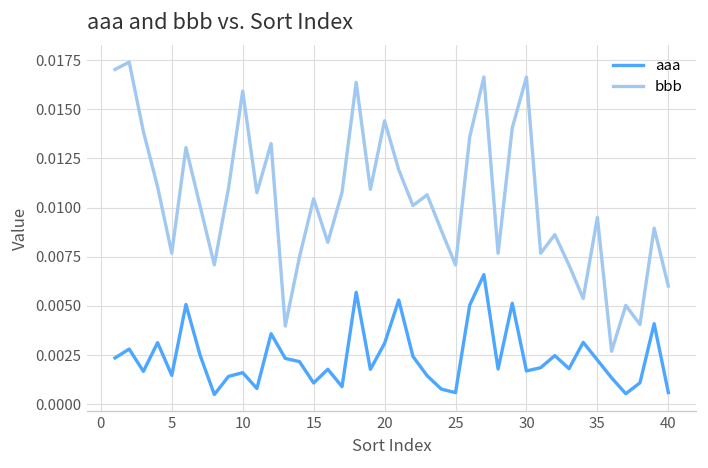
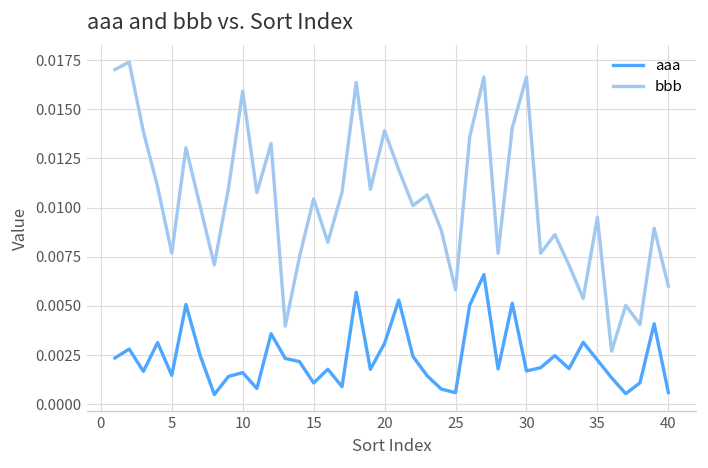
  {
    "aaa": {
      "5": 0.0015,
      "10": 0.0016,
      "15": 0.0011,
      "20": 0.0031,
      "25": 0.0006,
      "30": 0.0017,
      "35": 0.0022,
      "40": 0.0006
    },
    "bbb": {
      "5": 0.0077,
      "10": 0.0159,
      "15": 0.0104,
-     "20": 0.0144,
-     "25": 0.0071,
+     "20": 0.0139,
+     "25": 0.0058,
      "30": 0.0166,
      "35": 0.0095,
      "40": 0.0060
    }
  }
